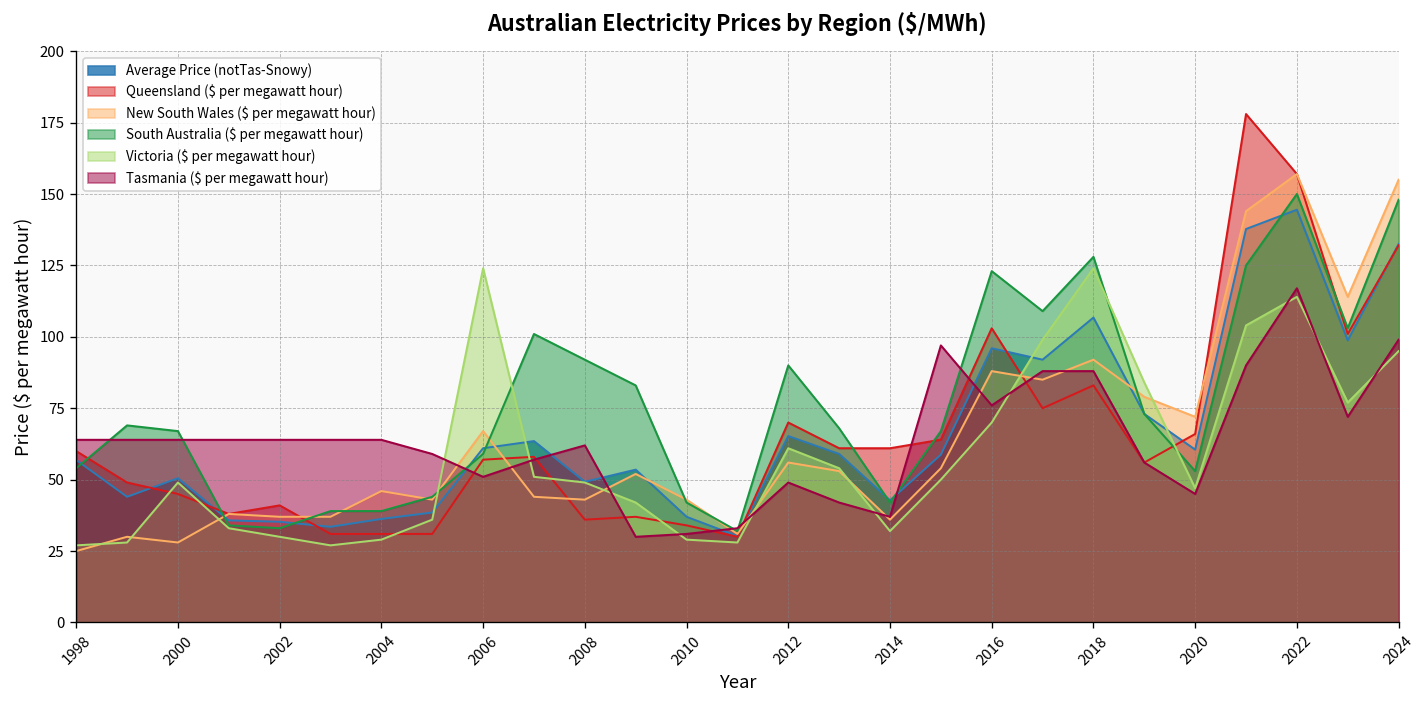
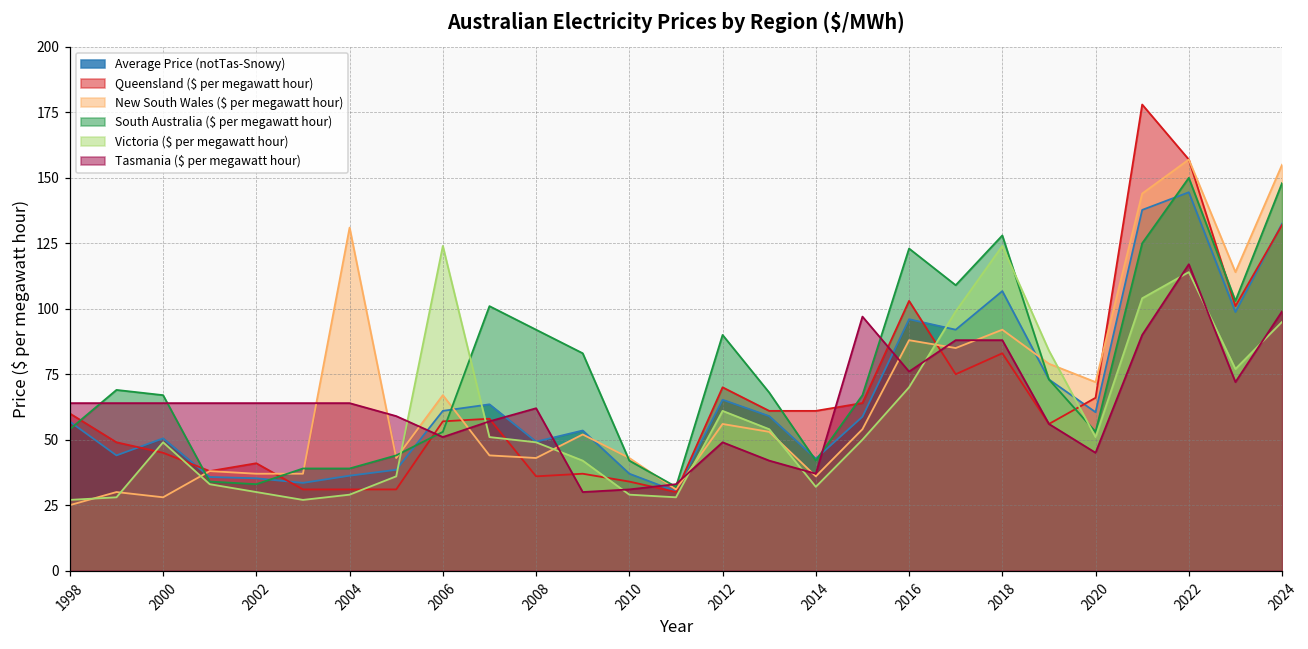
  {
    "Average Price (notTas-Snowy)": {
      "1998": 57,
      "2000": 51,
      "2002": 35,
      "2004": 36,
      "2006": 61,
      "2010": 37,
      "2012": 65,
      "2016": 96,
      "2018": 107,
      "2020": 61,
      "2022": 145
    },
    "New South Wales ($ per megawatt hour)": {
      "1998": 25,
      "2000": 28,
      "2002": 37,
-     "2004": 46,
+     "2004": 131,
      "2006": 67,
      "2008": 43,
      "2012": 56,
      "2016": 88,
      "2018": 92,
      "2020": 72,
      "2024": 155
    },
    "South Australia ($ per megawatt hour)": {
      "1998": 54,
      "2000": 67,
      "2002": 33,
      "2004": 39,
-     "2006": 59,
+     "2006": 53,
      "2008": 92,
      "2012": 90,
      "2016": 123,
      "2018": 128,
      "2020": 53,
      "2022": 150,
      "2024": 148
    },
    "Victoria ($ per megawatt hour)": {
      "1998": 27,
      "2000": 49,
      "2002": 30,
      "2004": 29,
      "2006": 124,
      "2010": 29,
      "2012": 61,
      "2014": 32,
      "2016": 70,
      "2018": 124,
-     "2020": 47,
+     "2020": 51,
      "2022": 114,
      "2024": 95
    }
  }
